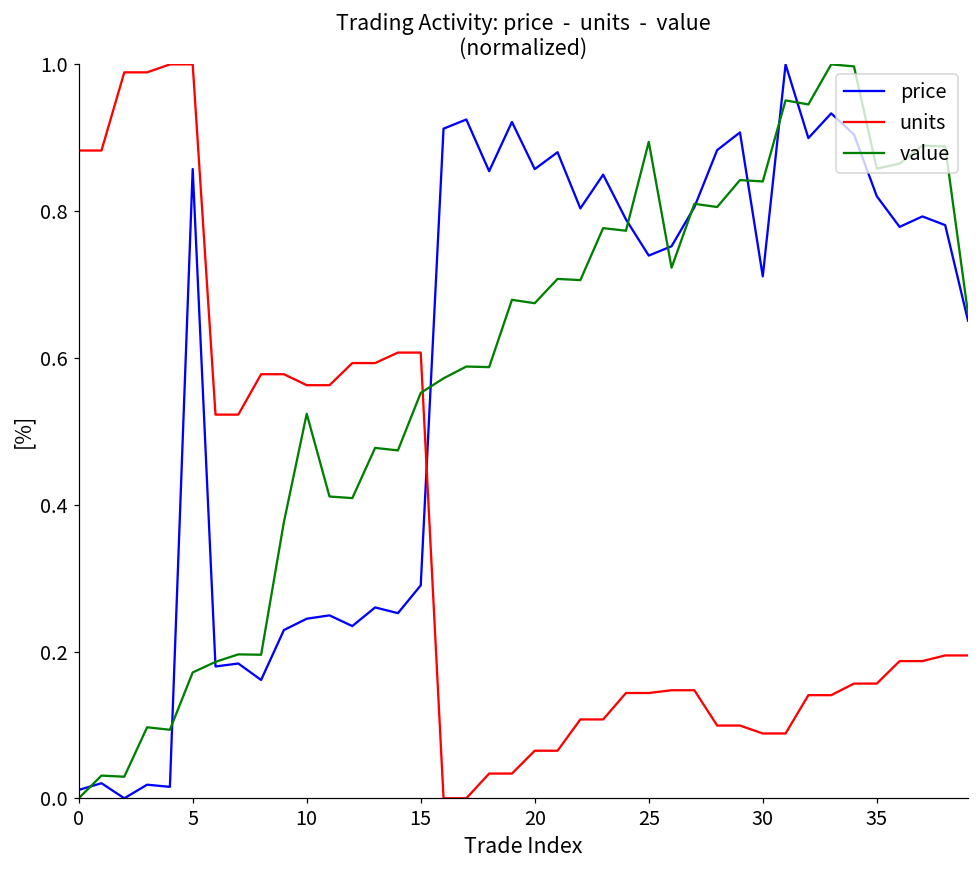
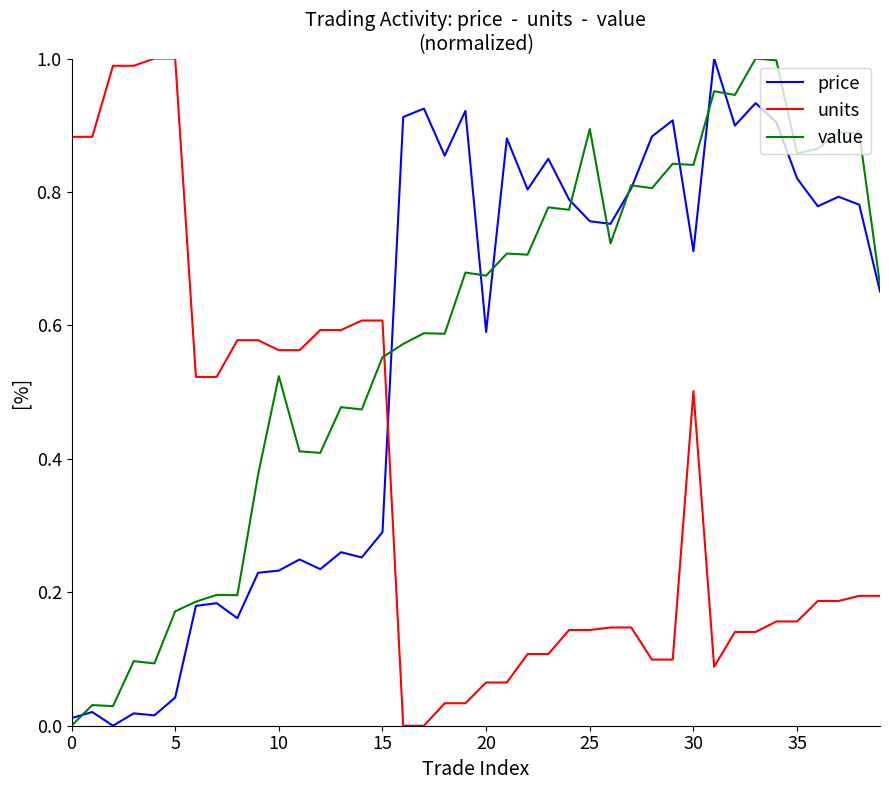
  {
    "price": {
      "0": 0.01,
-     "5": 0.86,
-     "10": 0.24,
+     "5": 0.04,
+     "10": 0.23,
      "15": 0.29,
-     "20": 0.86,
-     "25": 0.74,
+     "20": 0.59,
+     "25": 0.76,
      "30": 0.71,
      "35": 0.82
    },
    "units": {
      "0": 0.88,
      "5": 1.00,
      "10": 0.56,
      "15": 0.61,
      "20": 0.06,
      "25": 0.14,
-     "30": 0.09,
+     "30": 0.50,
      "35": 0.16
    },
    "value": {
      "0": 0.00,
      "5": 0.17,
      "10": 0.52,
      "15": 0.55,
      "20": 0.67,
      "25": 0.89,
      "30": 0.84
    }
  }
